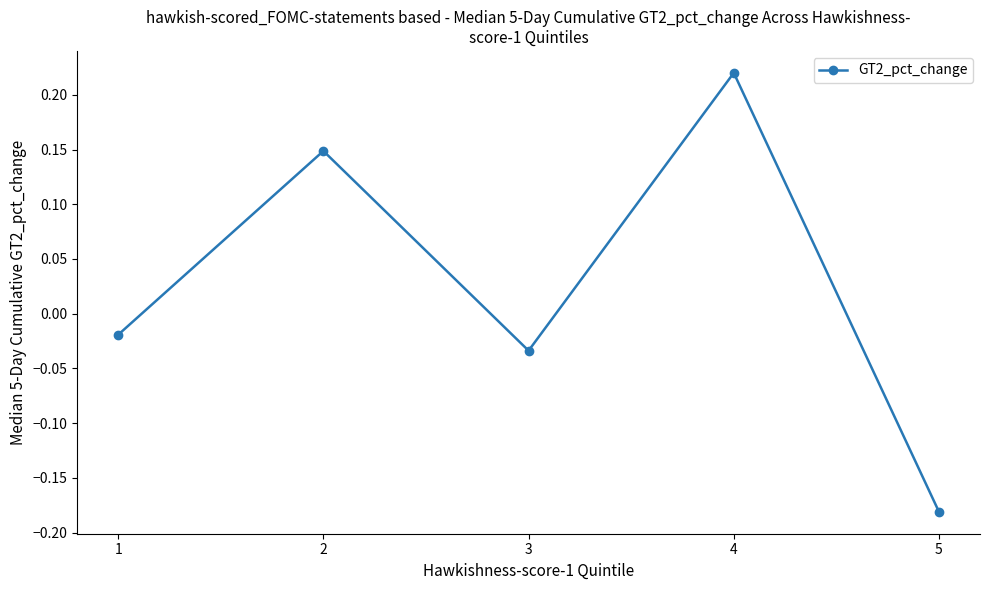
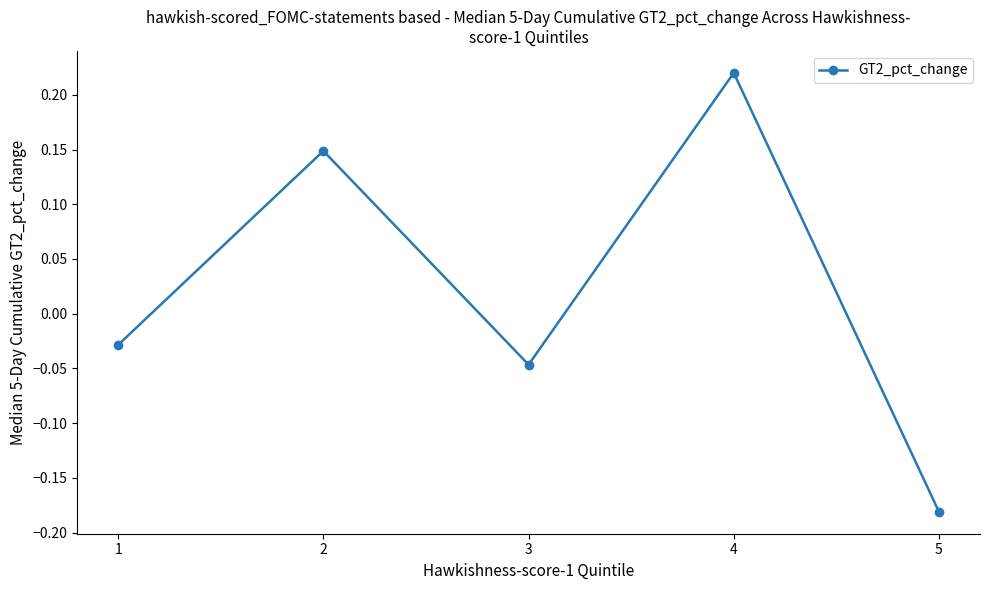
  {
-   "1": -0.019,
+   "1": -0.028,
    "2": 0.149,
-   "3": -0.034,
+   "3": -0.047,
    "4": 0.220,
    "5": -0.181
  }
